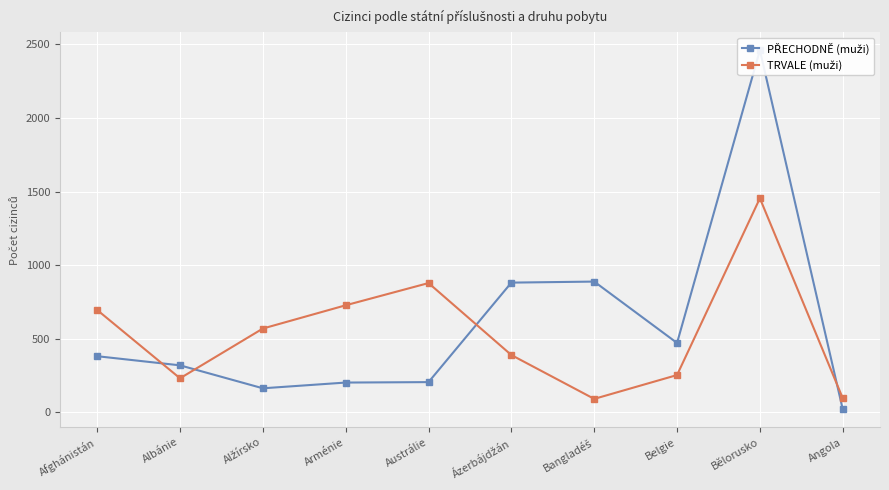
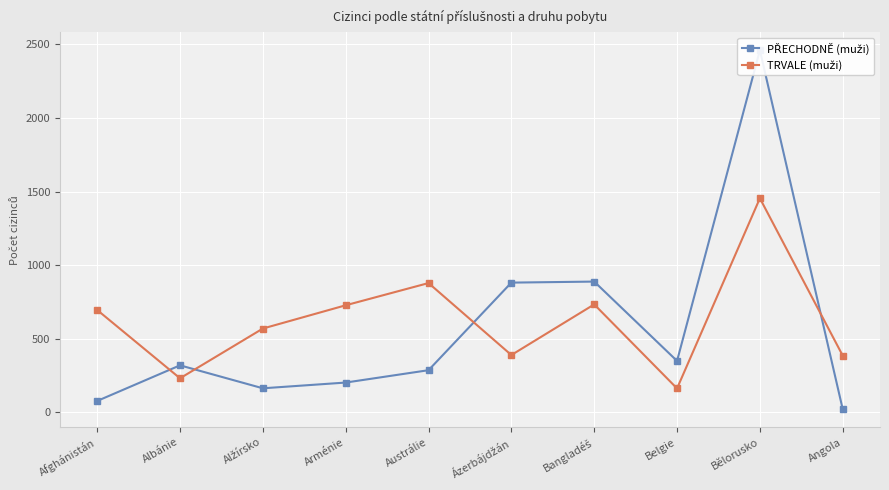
  {
    "PŘECHODNĚ (muži)": {
-     "Afghánistán": 380,
+     "Afghánistán": 80,
      "Albánie": 320,
      "Alžírsko": 160,
      "Arménie": 200,
-     "Austrálie": 210,
+     "Austrálie": 290,
      "Ázerbájdžán": 880,
      "Bangladéš": 890,
-     "Belgie": 470,
+     "Belgie": 350,
      "Angola": 20
    },
    "TRVALE (muži)": {
      "Afghánistán": 700,
      "Albánie": 230,
      "Alžírsko": 570,
      "Arménie": 730,
      "Austrálie": 880,
      "Ázerbájdžán": 390,
-     "Bangladéš": 90,
-     "Belgie": 250,
+     "Bangladéš": 730,
+     "Belgie": 160,
      "Bělorusko": 1450,
-     "Angola": 100
+     "Angola": 390
    }
  }
